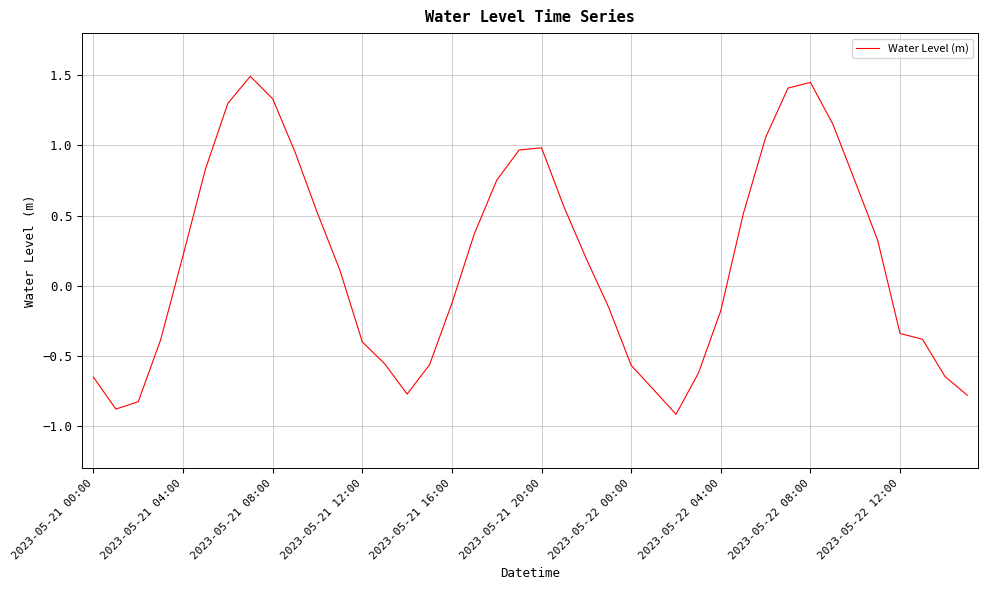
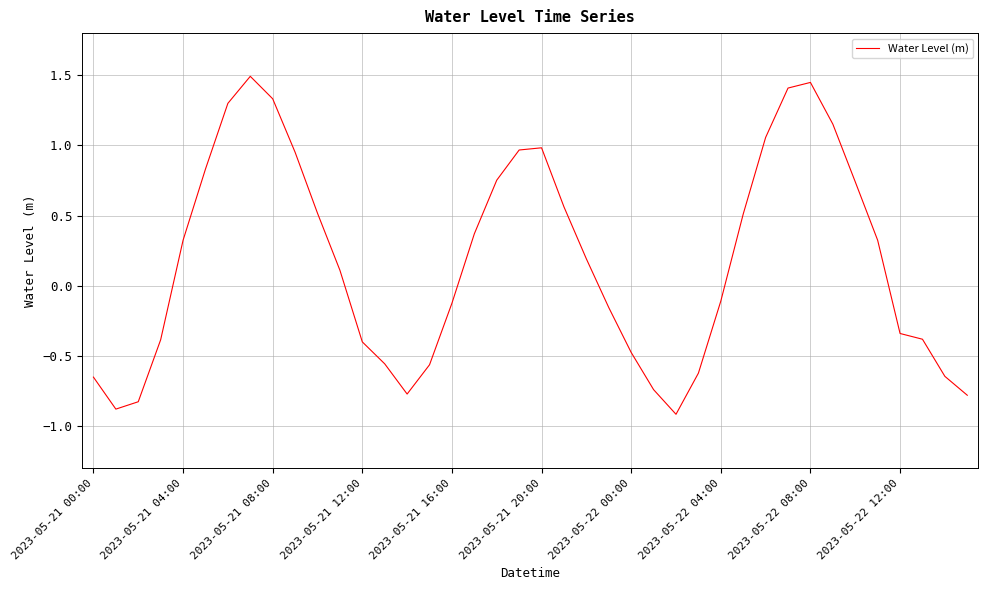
  {
    "2023-05-21 00:00": -0.65,
-   "2023-05-21 04:00": 0.22,
+   "2023-05-21 04:00": 0.32,
    "2023-05-21 08:00": 1.33,
    "2023-05-21 12:00": -0.40,
    "2023-05-21 16:00": -0.12,
    "2023-05-21 20:00": 0.98,
-   "2023-05-22 00:00": -0.57,
-   "2023-05-22 04:00": -0.18,
+   "2023-05-22 00:00": -0.47,
+   "2023-05-22 04:00": -0.11,
    "2023-05-22 08:00": 1.45,
    "2023-05-22 12:00": -0.34
  }
